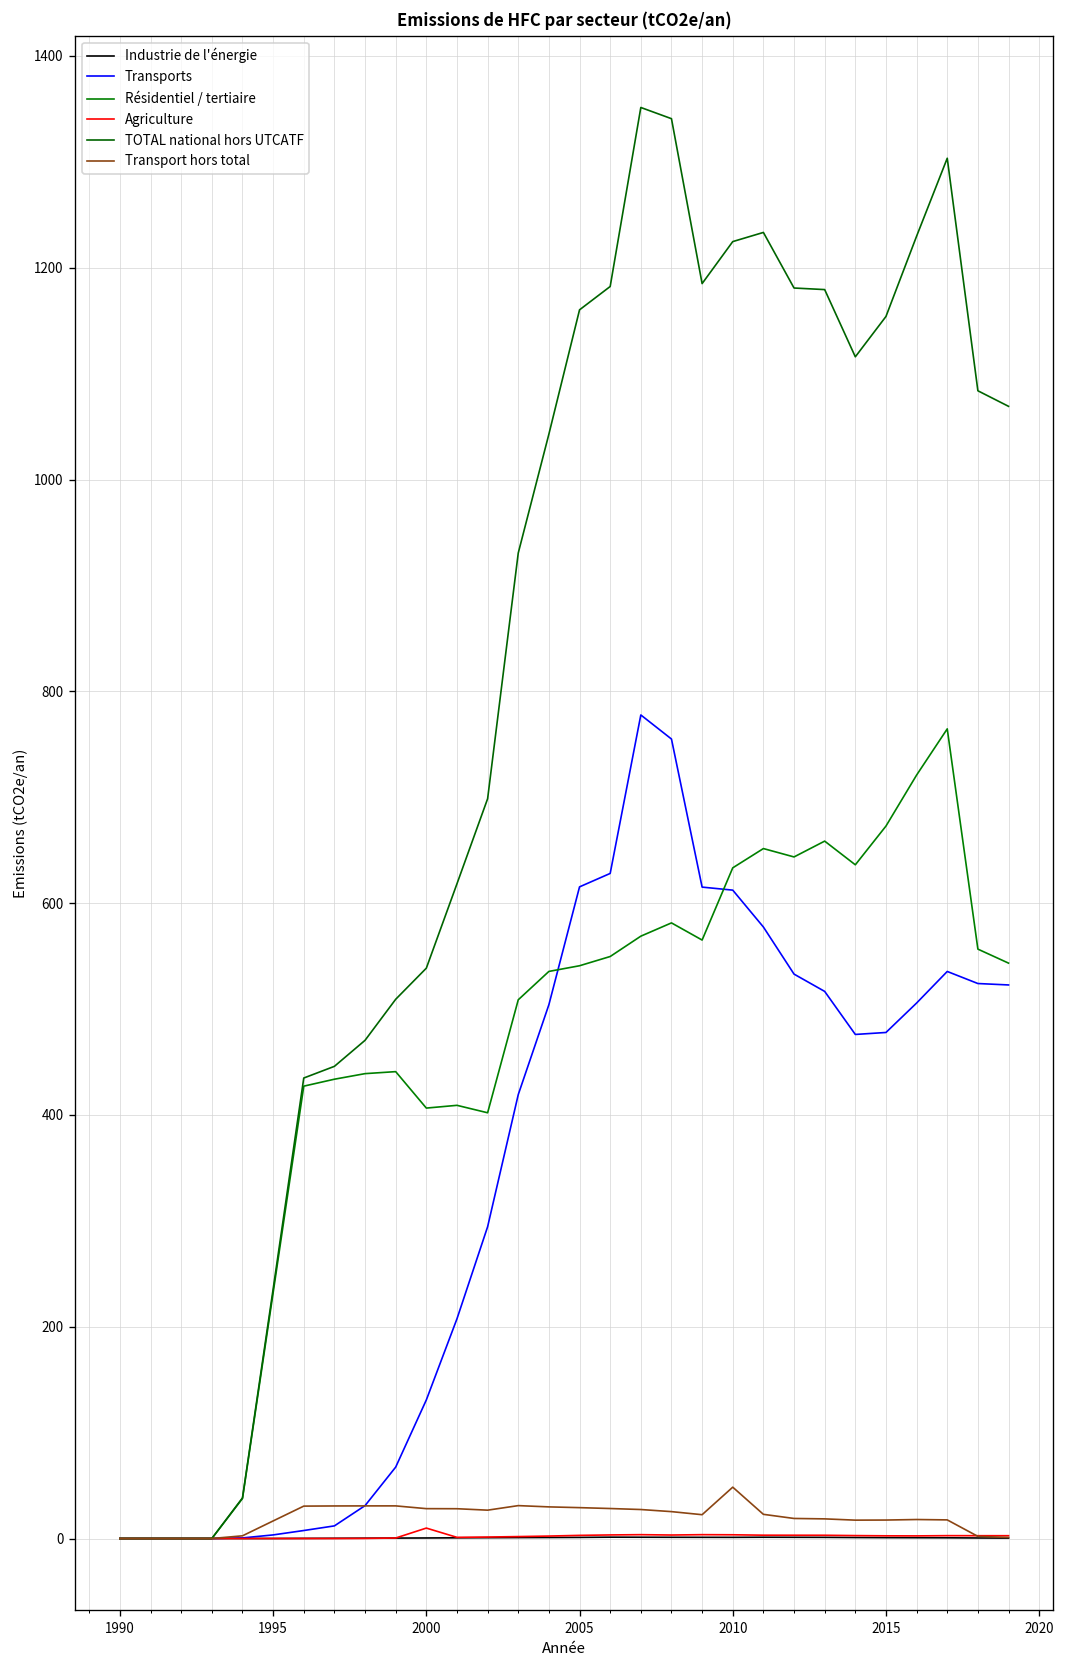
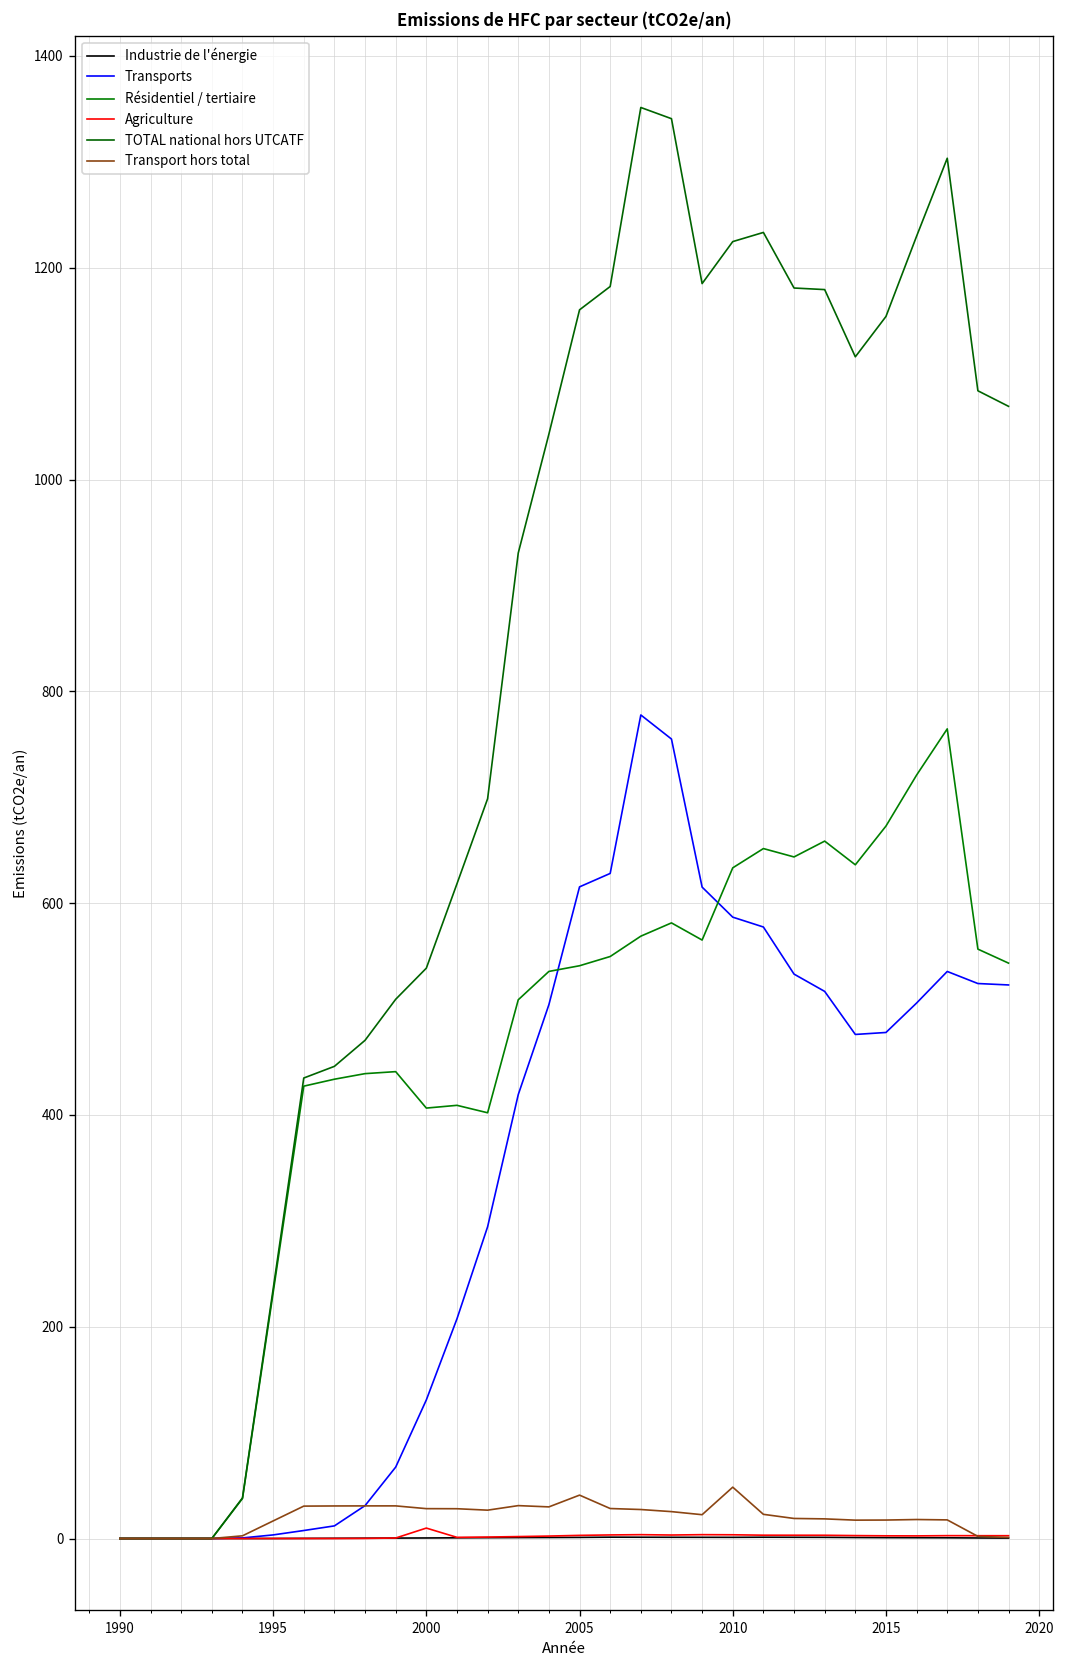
  {
    "Industrie de l'énergie": {
      "2000": 0
    },
    "Transports": {
      "1995": 0,
      "2000": 130,
      "2005": 620,
-     "2010": 610,
+     "2010": 590,
      "2015": 480
    },
    "Agriculture": {
      "2000": 10
    },
    "Transport hors total": {
      "1995": 20,
      "2000": 30,
-     "2005": 30,
+     "2005": 40,
      "2010": 50,
      "2015": 20
    }
  }
